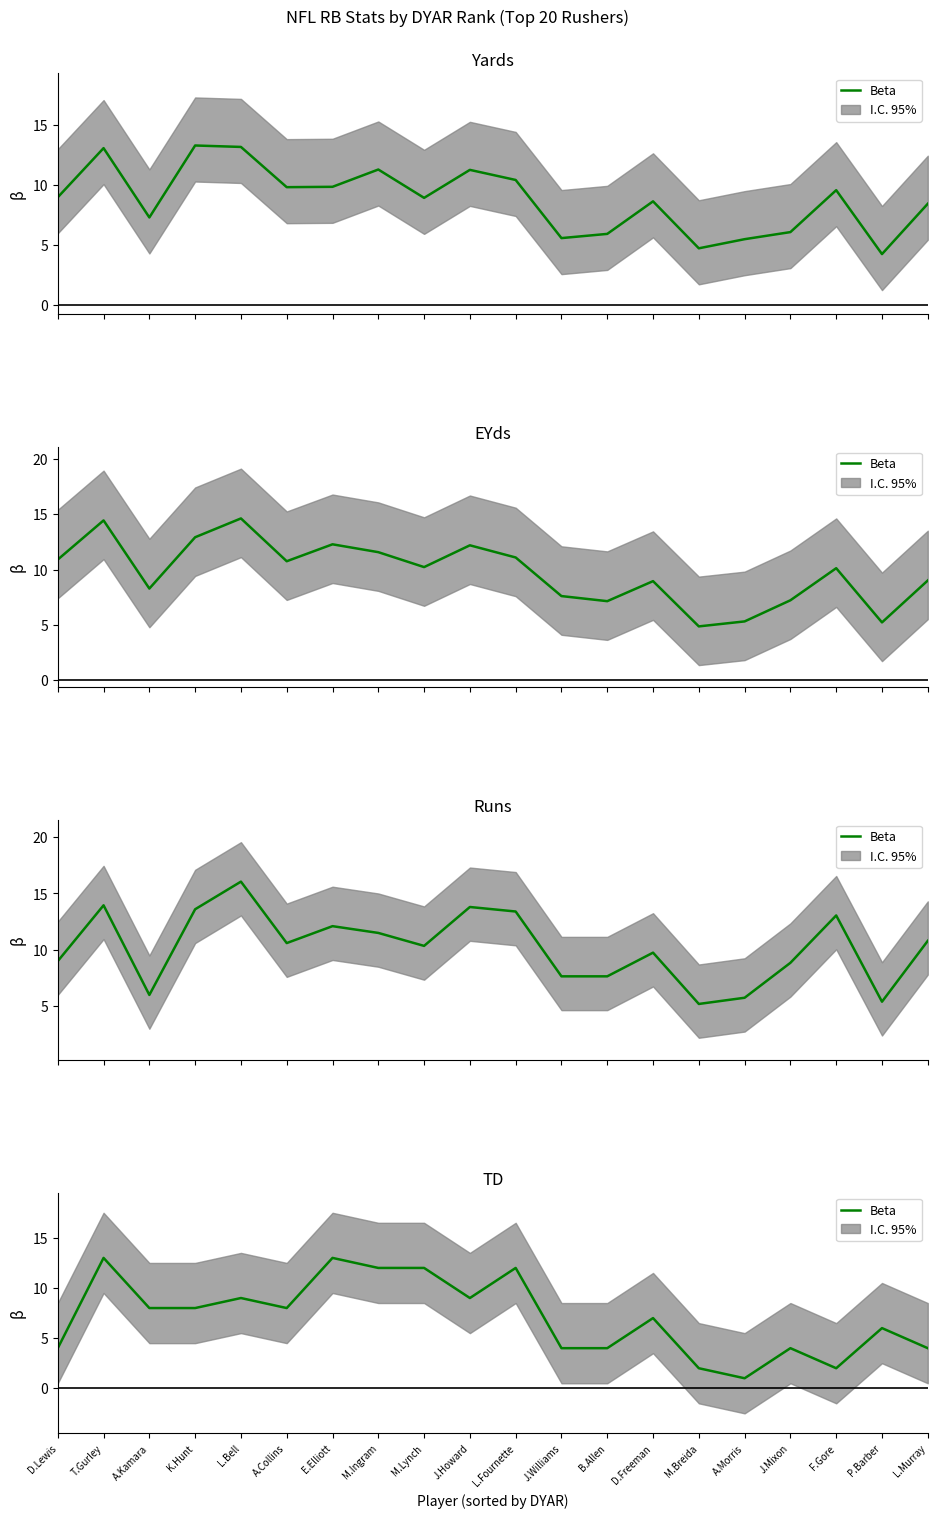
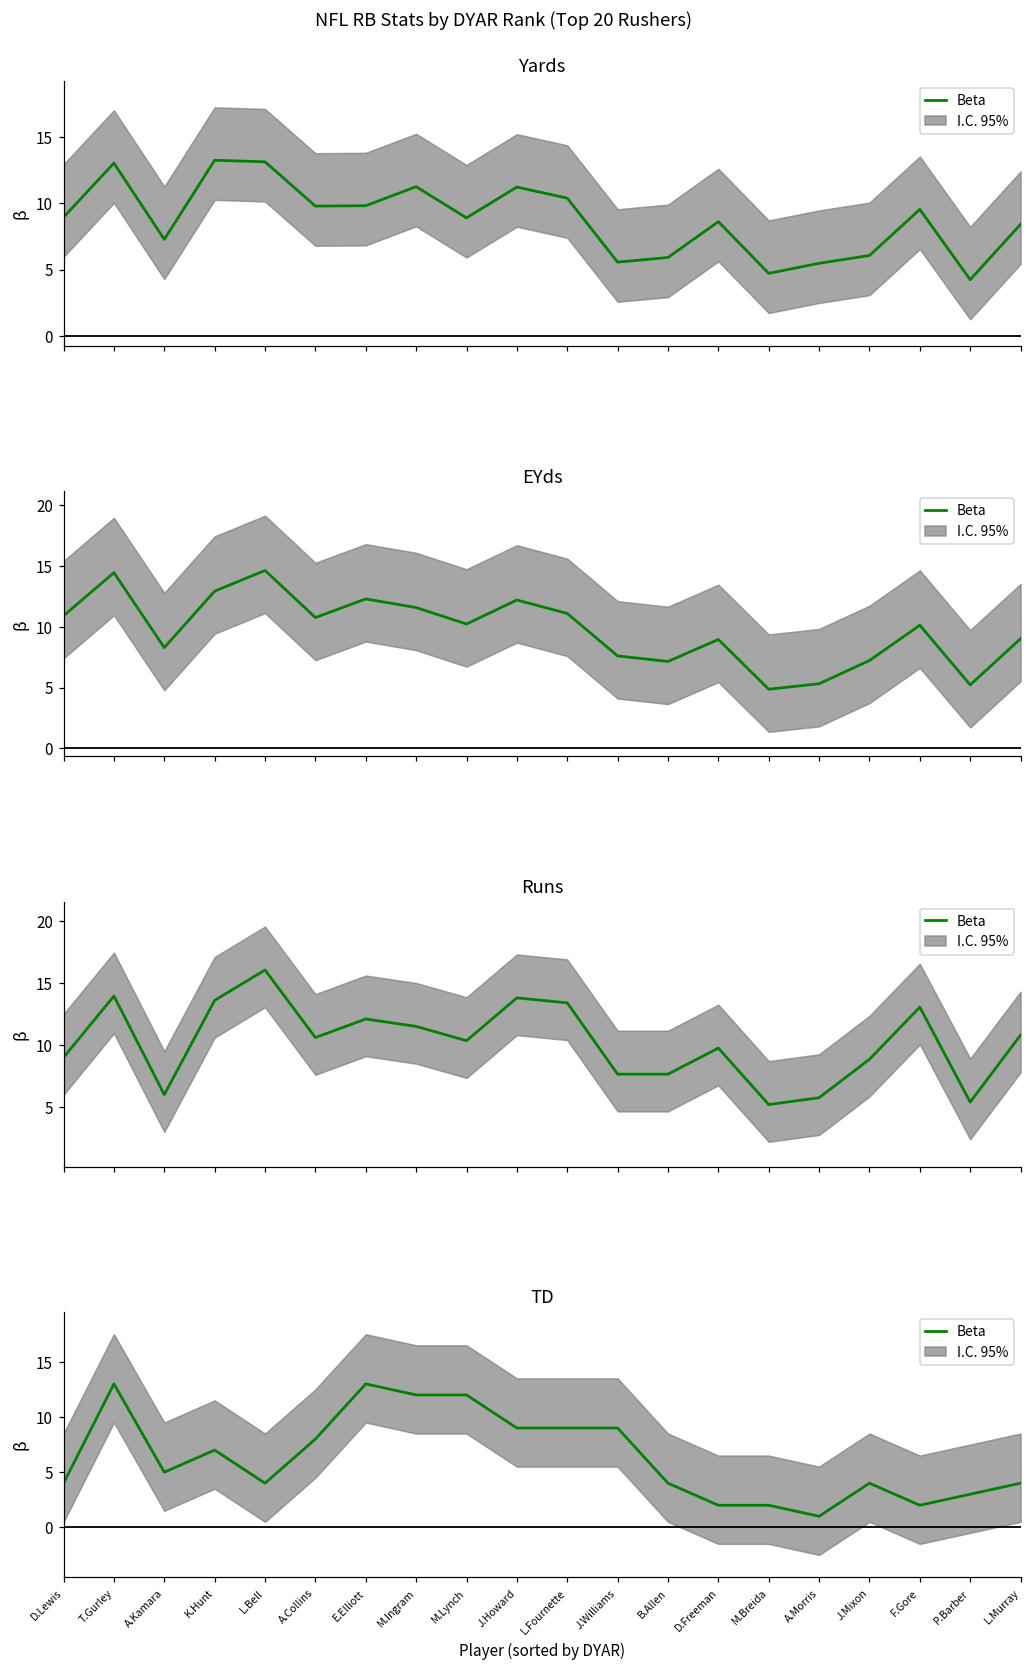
  {
    "TD": {
      "Beta": {
        "D.Lewis": 4,
        "T.Gurley": 13,
-       "A.Kamara": 8,
-       "K.Hunt": 8,
-       "L.Bell": 9,
+       "A.Kamara": 5,
+       "K.Hunt": 7,
+       "L.Bell": 4,
        "A.Collins": 8,
        "E.Elliott": 13,
        "M.Ingram": 12,
        "M.Lynch": 12,
        "J.Howard": 9,
-       "L.Fournette": 12,
-       "J.Williams": 4,
+       "L.Fournette": 9,
+       "J.Williams": 9,
        "B.Allen": 4,
-       "D.Freeman": 7,
+       "D.Freeman": 2,
        "M.Breida": 2,
        "A.Morris": 1,
        "J.Mixon": 4,
        "F.Gore": 2,
-       "P.Barber": 6,
+       "P.Barber": 3,
        "L.Murray": 4
      }
    }
  }
